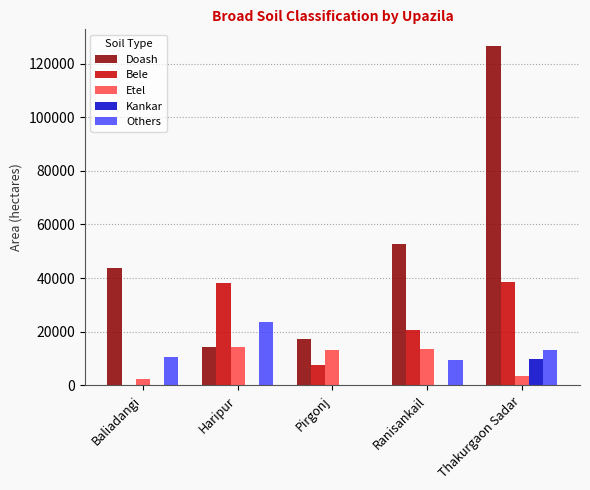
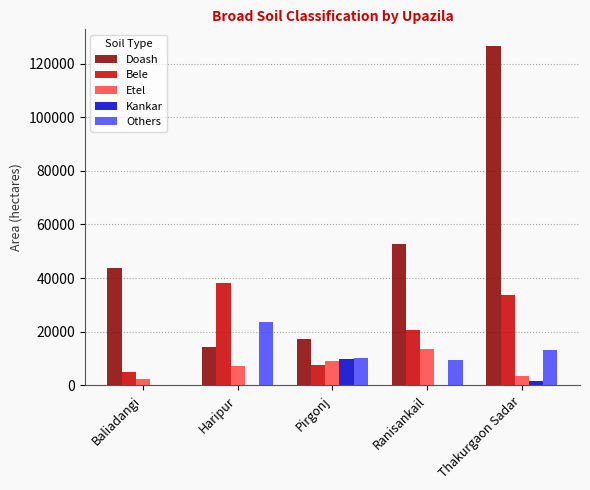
  {
    "Doash": {
      "Baliadangi": 44000,
      "Haripur": 14000,
      "Pirgonj": 17000,
      "Ranisankail": 53000,
      "Thakurgaon Sadar": 126000
    },
    "Bele": {
-     "Baliadangi": 0,
+     "Baliadangi": 5000,
      "Haripur": 38000,
      "Pirgonj": 7000,
      "Ranisankail": 21000,
-     "Thakurgaon Sadar": 39000
+     "Thakurgaon Sadar": 34000
    },
    "Etel": {
      "Baliadangi": 2000,
-     "Haripur": 14000,
-     "Pirgonj": 13000,
+     "Haripur": 7000,
+     "Pirgonj": 9000,
      "Ranisankail": 14000,
      "Thakurgaon Sadar": 3000
    },
    "Kankar": {
      "Baliadangi": 0,
      "Haripur": 0,
-     "Pirgonj": 0,
+     "Pirgonj": 10000,
      "Ranisankail": 0,
-     "Thakurgaon Sadar": 10000
+     "Thakurgaon Sadar": 2000
    },
    "Others": {
-     "Baliadangi": 10000,
+     "Baliadangi": 0,
      "Haripur": 24000,
-     "Pirgonj": 0,
+     "Pirgonj": 10000,
      "Ranisankail": 9000,
      "Thakurgaon Sadar": 13000
    }
  }
